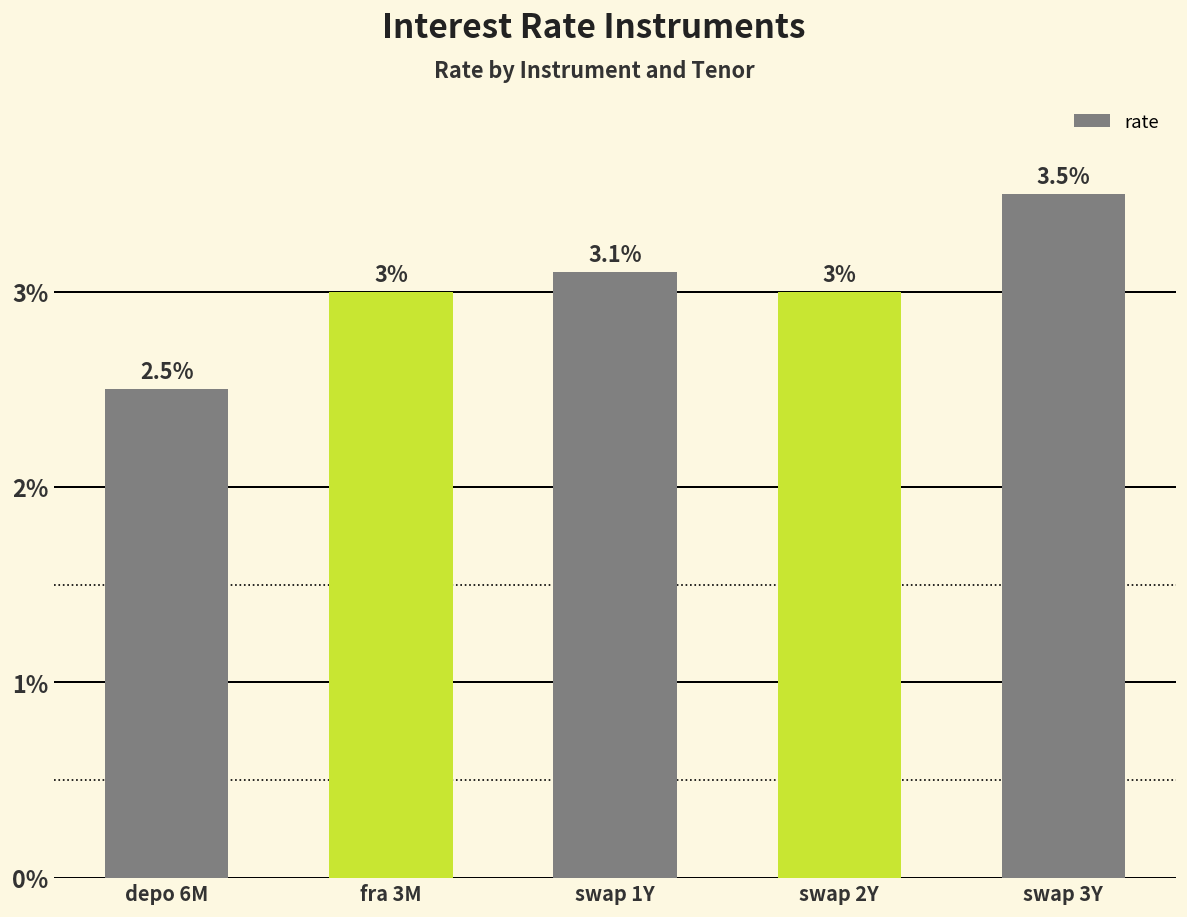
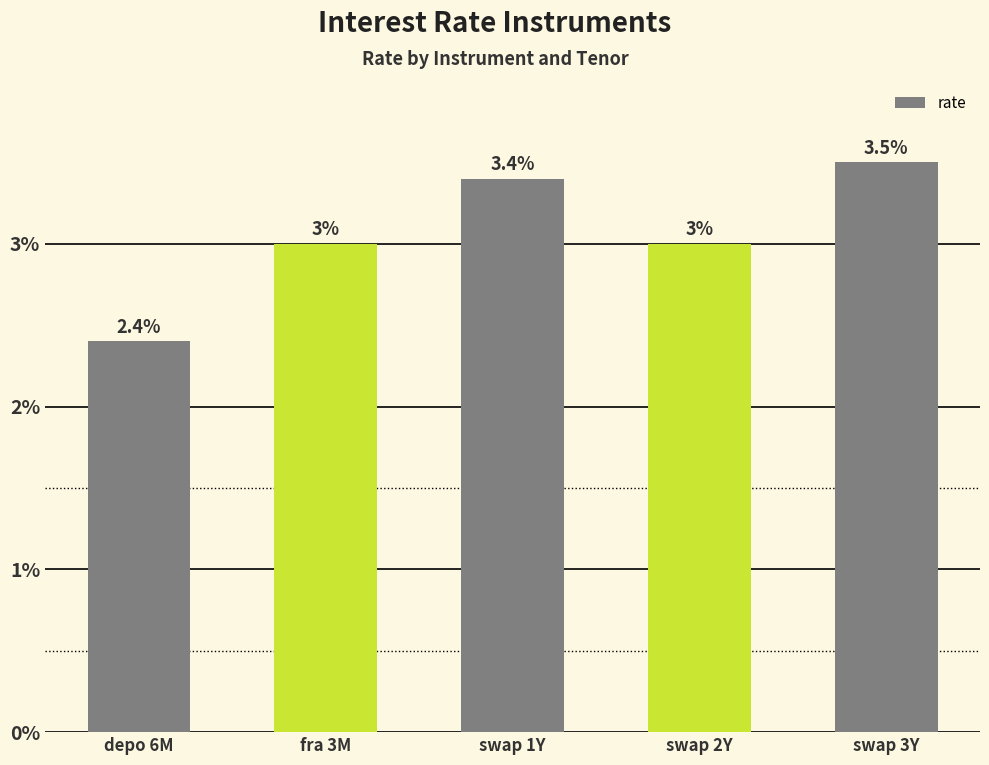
  {
-   "depo 6M": "2.5%",
+   "depo 6M": "2.4%",
    "fra 3M": "3%",
-   "swap 1Y": "3.1%",
+   "swap 1Y": "3.4%",
    "swap 2Y": "3%",
    "swap 3Y": "3.5%"
  }
